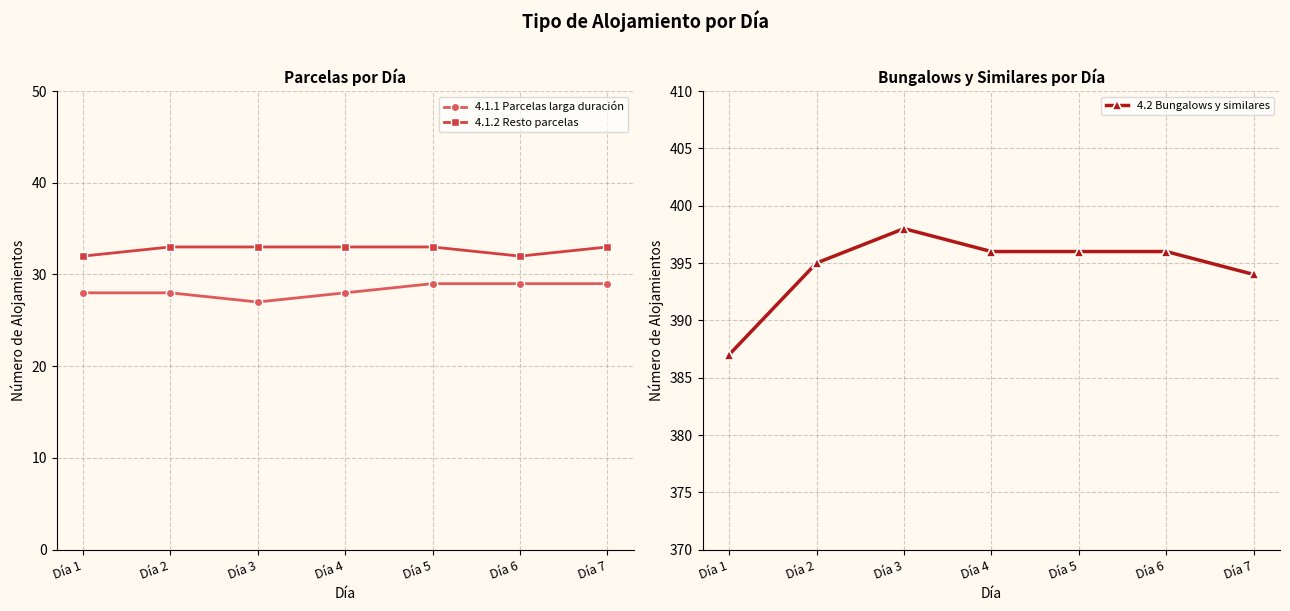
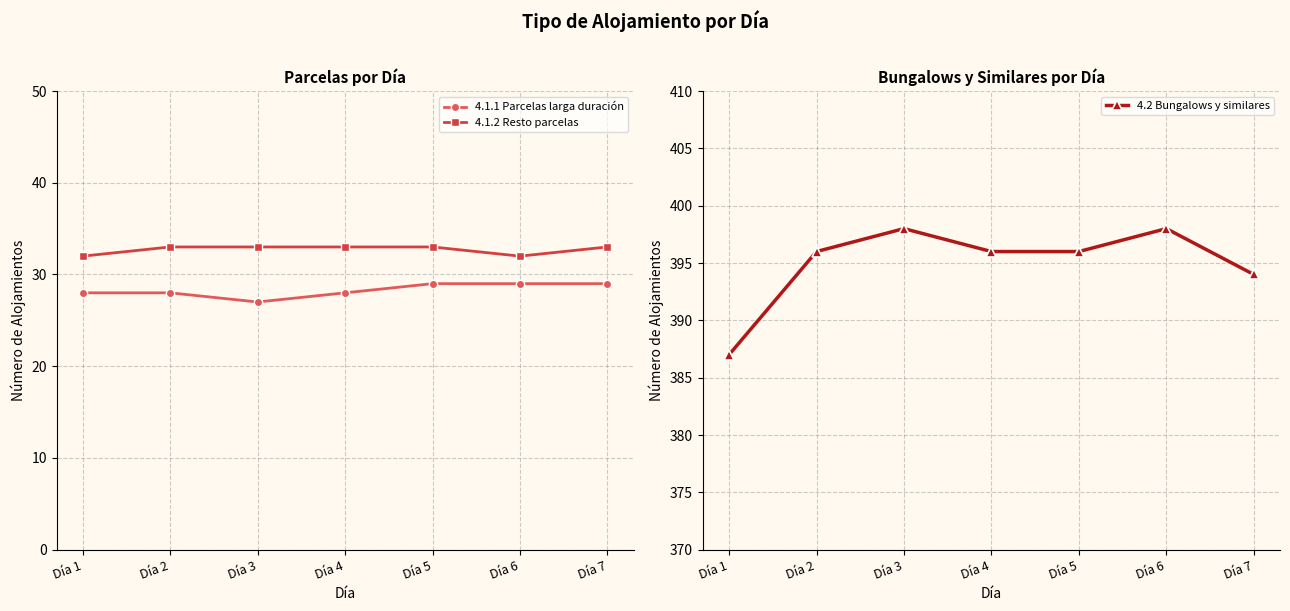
  {
    "Bungalows y Similares por Día": {
      "Día 1": 387,
-     "Día 2": 395,
+     "Día 2": 396,
      "Día 3": 398,
      "Día 4": 396,
      "Día 5": 396,
-     "Día 6": 396,
+     "Día 6": 398,
      "Día 7": 394
    }
  }
